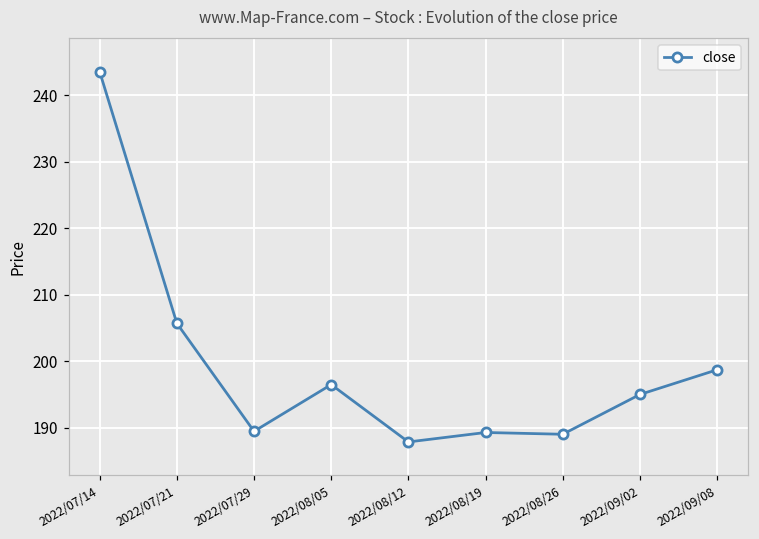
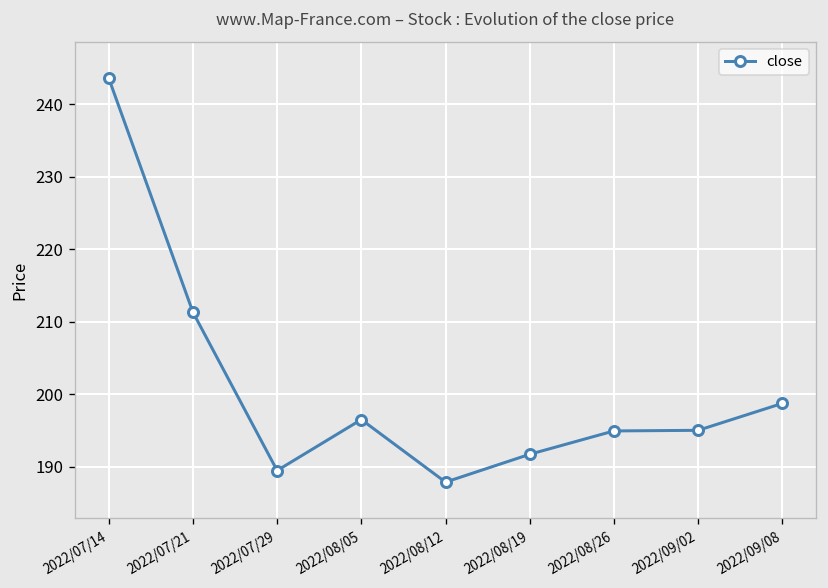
  {
    "2022/07/14": 244,
-   "2022/07/21": 206,
+   "2022/07/21": 211,
    "2022/07/29": 189,
    "2022/08/05": 197,
    "2022/08/12": 188,
-   "2022/08/19": 189,
-   "2022/08/26": 189,
+   "2022/08/19": 192,
+   "2022/08/26": 195,
    "2022/09/02": 195,
    "2022/09/08": 199
  }
